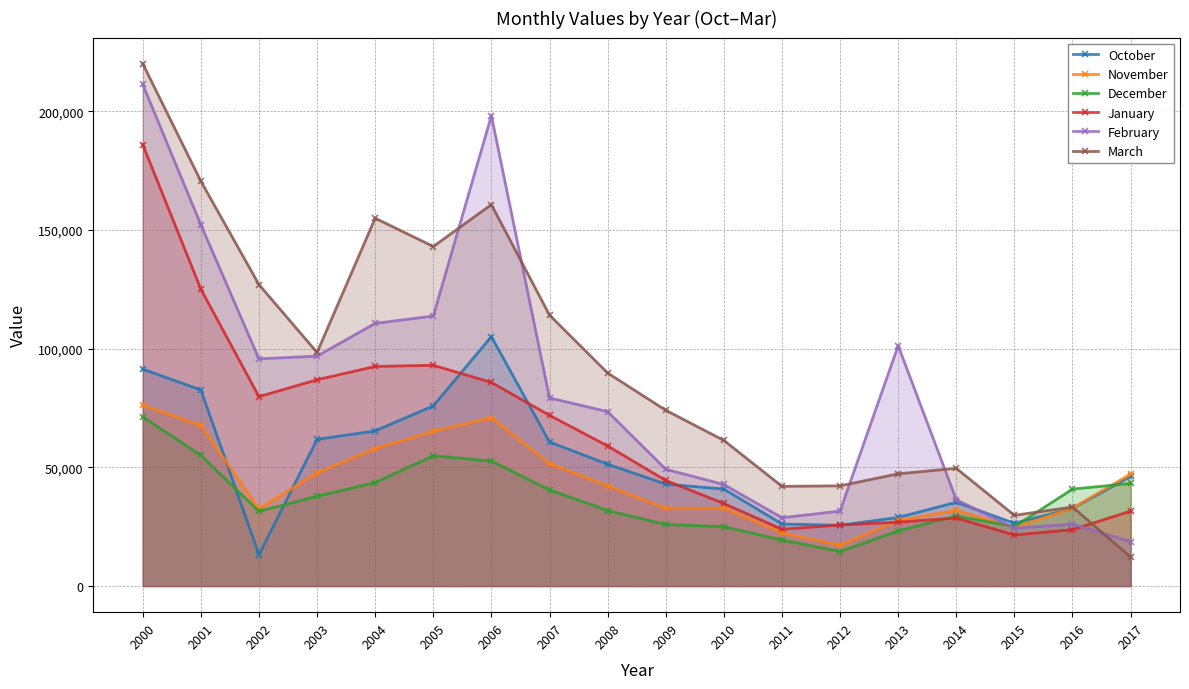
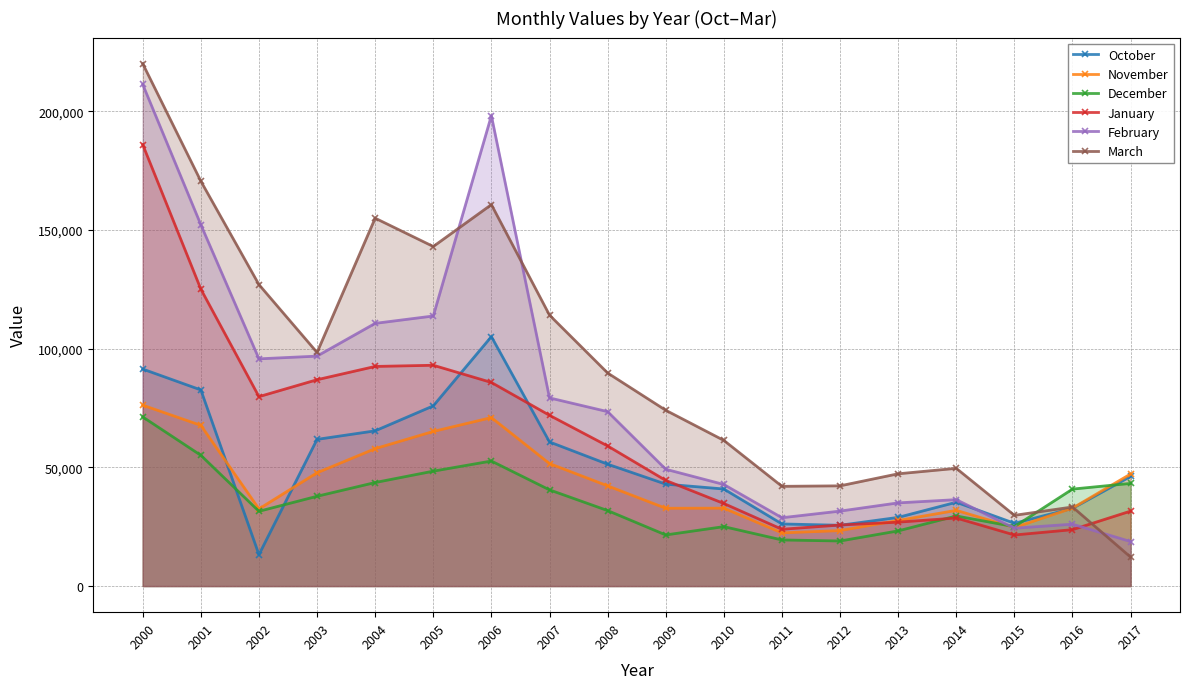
  {
    "October": {
      "2000": "91,000",
      "2001": "83,000",
      "2002": "13,000",
      "2003": "62,000",
      "2004": "65,000",
      "2005": "76,000",
      "2006": "105,000",
      "2007": "61,000",
      "2008": "51,000",
      "2009": "43,000",
      "2010": "41,000",
      "2011": "26,000",
      "2013": "29,000",
      "2014": "35,000",
      "2015": "26,000"
    },
    "November": {
      "2000": "76,000",
      "2001": "68,000",
      "2003": "48,000",
      "2004": "58,000",
      "2005": "65,000",
      "2006": "71,000",
      "2007": "52,000",
      "2008": "42,000",
      "2009": "33,000",
      "2010": "33,000",
      "2011": "22,000",
-     "2012": "17,000",
+     "2012": "23,000",
      "2014": "32,000"
    },
    "December": {
      "2000": "71,000",
      "2001": "55,000",
      "2003": "38,000",
      "2004": "44,000",
-     "2005": "55,000",
+     "2005": "48,000",
      "2006": "53,000",
      "2007": "41,000",
      "2008": "32,000",
-     "2009": "26,000",
+     "2009": "22,000",
      "2010": "25,000",
      "2011": "19,000",
-     "2012": "15,000",
+     "2012": "19,000",
      "2013": "23,000",
      "2016": "41,000",
      "2017": "43,000"
    },
    "January": {
      "2000": "186,000",
      "2001": "125,000",
      "2002": "80,000",
      "2003": "87,000",
      "2004": "93,000",
      "2005": "93,000",
      "2006": "86,000",
      "2007": "72,000",
      "2008": "59,000",
      "2009": "45,000",
      "2010": "35,000",
      "2011": "24,000",
      "2015": "22,000",
      "2016": "24,000",
      "2017": "32,000"
    },
    "February": {
      "2000": "211,000",
      "2001": "152,000",
      "2002": "96,000",
      "2003": "97,000",
      "2004": "111,000",
      "2005": "114,000",
      "2006": "198,000",
      "2007": "79,000",
      "2008": "73,000",
      "2009": "49,000",
      "2010": "43,000",
      "2011": "29,000",
      "2012": "32,000",
-     "2013": "101,000",
+     "2013": "35,000",
      "2014": "36,000",
      "2016": "26,000",
      "2017": "19,000"
    },
    "March": {
      "2000": "220,000",
      "2001": "171,000",
      "2002": "127,000",
      "2003": "98,000",
      "2004": "155,000",
      "2005": "143,000",
      "2006": "161,000",
      "2007": "114,000",
      "2008": "90,000",
      "2009": "74,000",
      "2010": "61,000",
      "2011": "42,000",
      "2012": "42,000",
      "2013": "47,000",
      "2014": "50,000",
      "2015": "30,000",
      "2017": "12,000"
    }
  }
